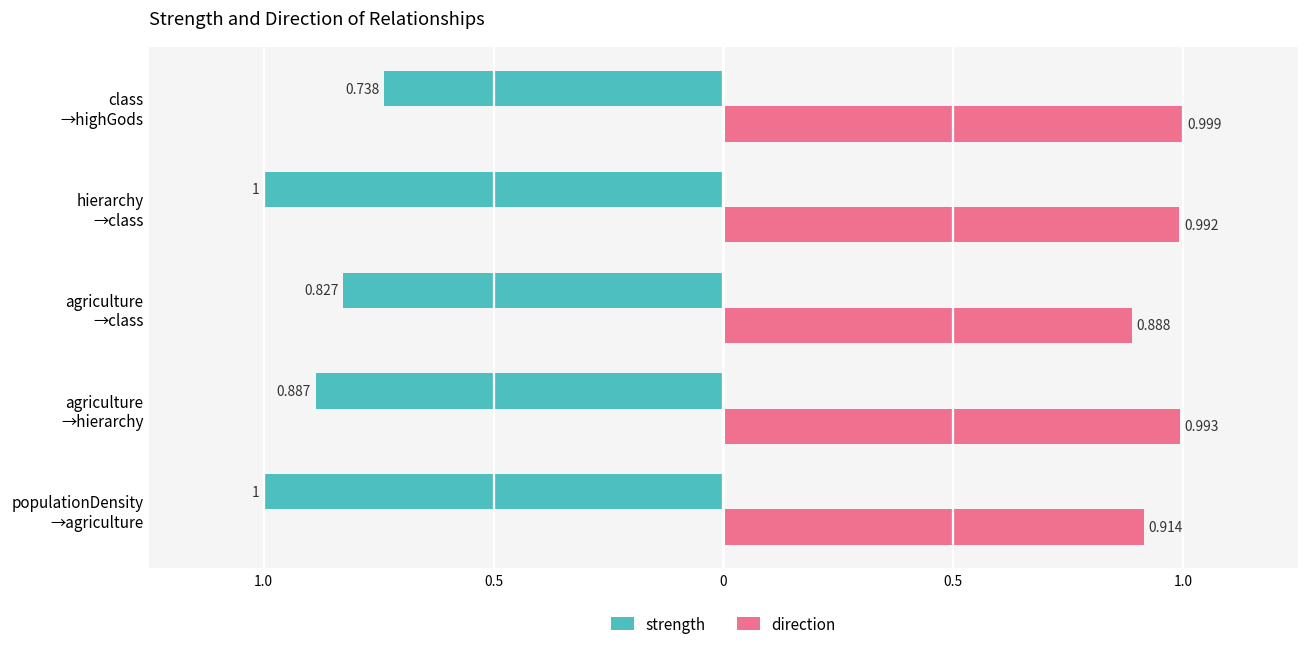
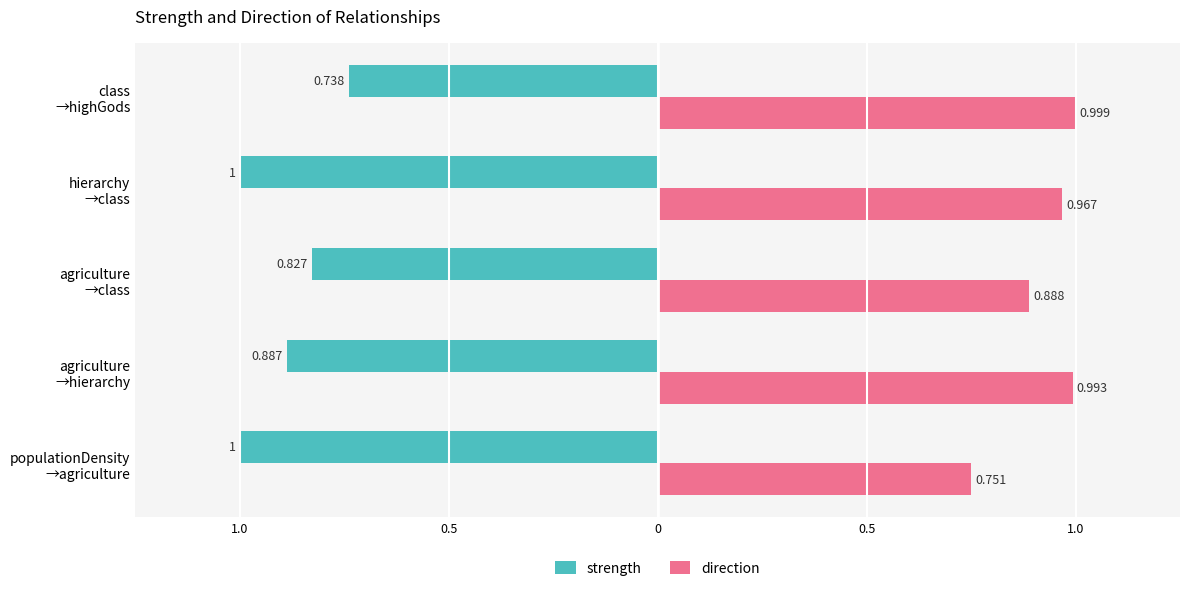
  {
    "direction": {
      "class →highGods": 0.999,
-     "hierarchy →class": 0.992,
+     "hierarchy →class": 0.967,
      "agriculture →class": 0.888,
      "agriculture →hierarchy": 0.993,
-     "populationDensity →agriculture": 0.914
+     "populationDensity →agriculture": 0.751
    }
  }
